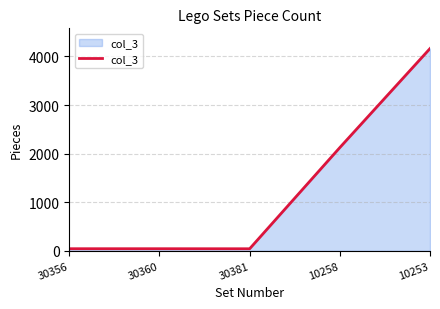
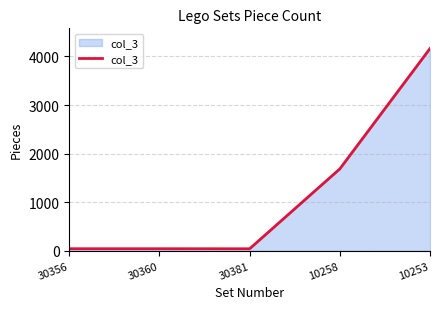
  {
    "30356": 0,
    "30360": 0,
    "30381": 0,
-   "10258": 2100,
+   "10258": 1700,
    "10253": 4200
  }
